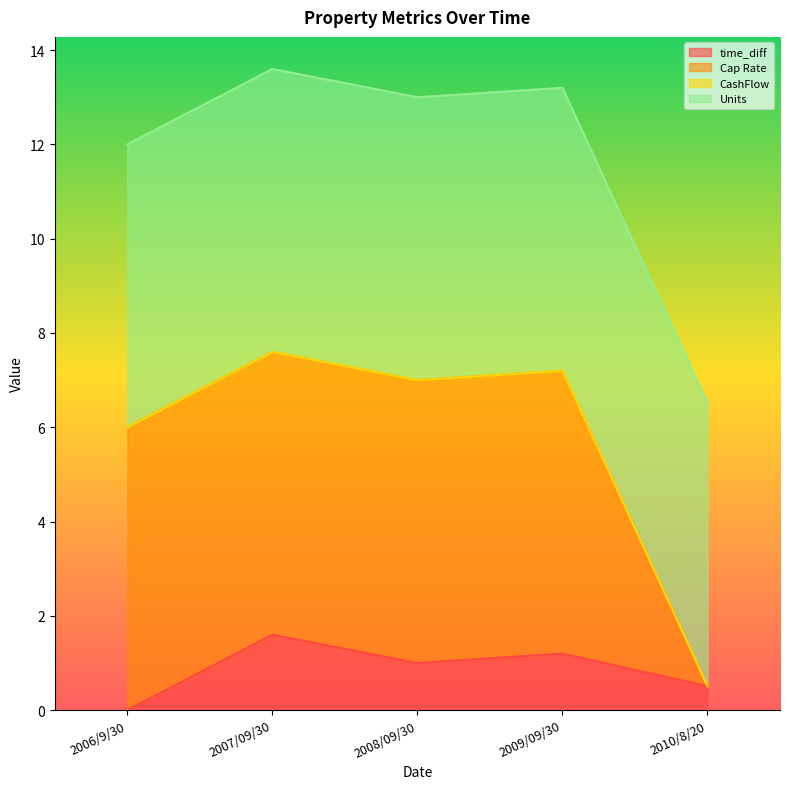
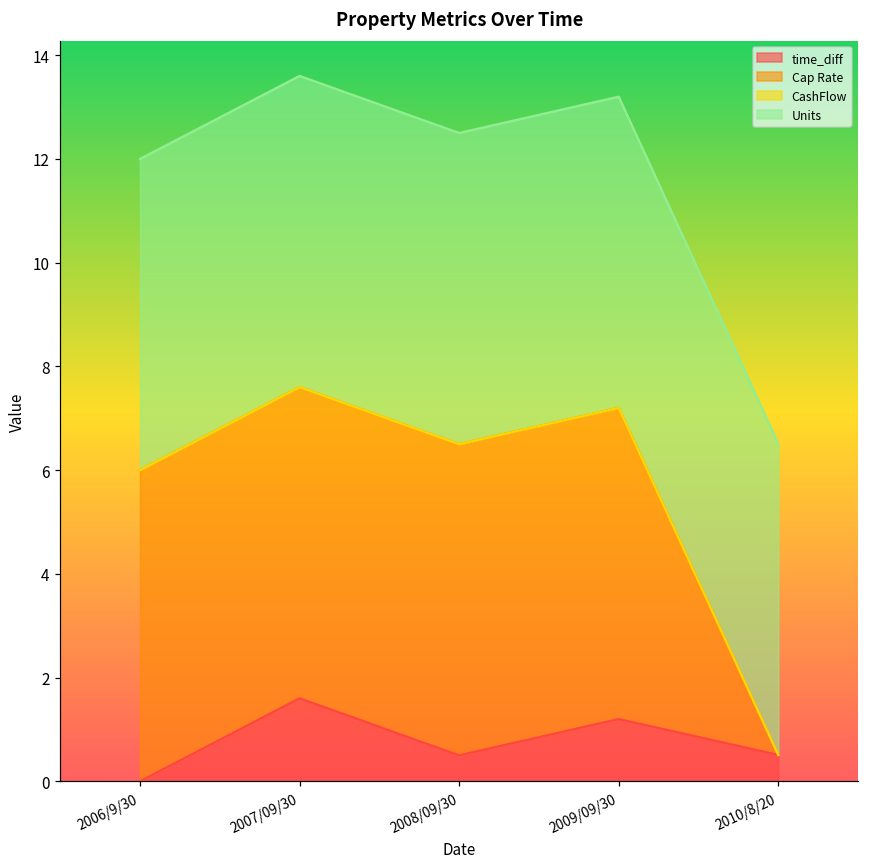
  {
    "time_diff": {
      "2006/9/30": 0.0,
      "2007/09/30": 1.6,
-     "2008/09/30": 1.0,
+     "2008/09/30": 0.5,
      "2009/09/30": 1.2
    },
    "Units": {
      "2006/9/30": 6.0,
      "2007/09/30": 6.0,
      "2008/09/30": 6.0,
      "2009/09/30": 6.0,
      "2010/8/20": 6.0
    }
  }
